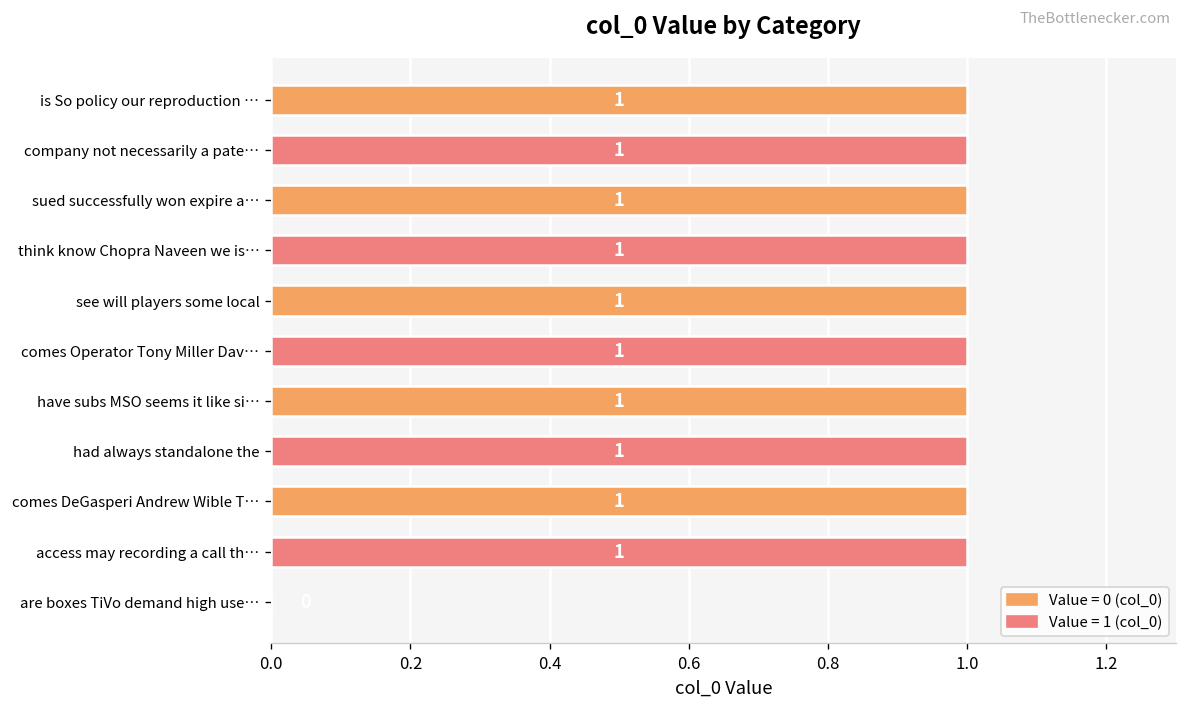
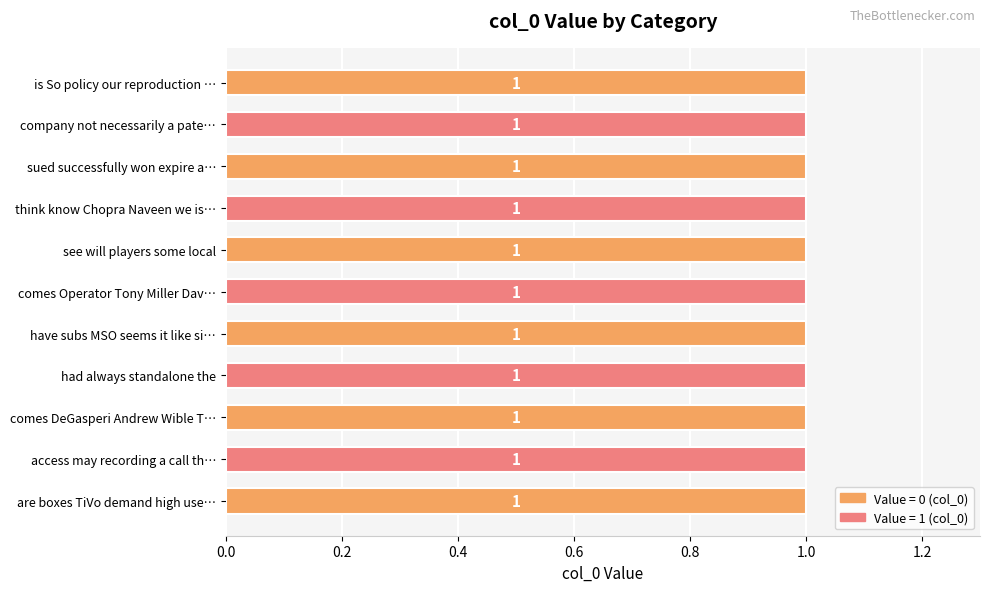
  {
-   "are boxes TiVo demand high use…": 0
+   "are boxes TiVo demand high use…": 1
  }
